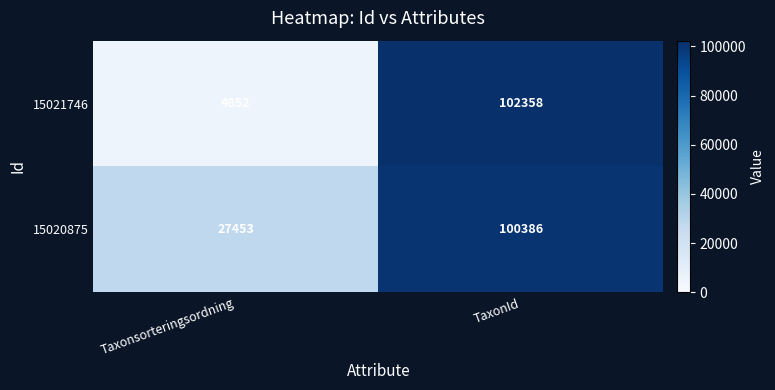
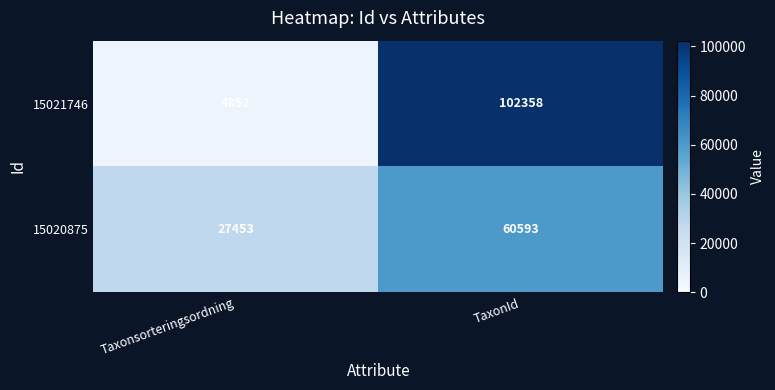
  {
    "15021746": {
      "TaxonId": 102358
    },
    "15020875": {
      "Taxonsorteringsordning": 27453,
-     "TaxonId": 100386
+     "TaxonId": 60593
    }
  }
